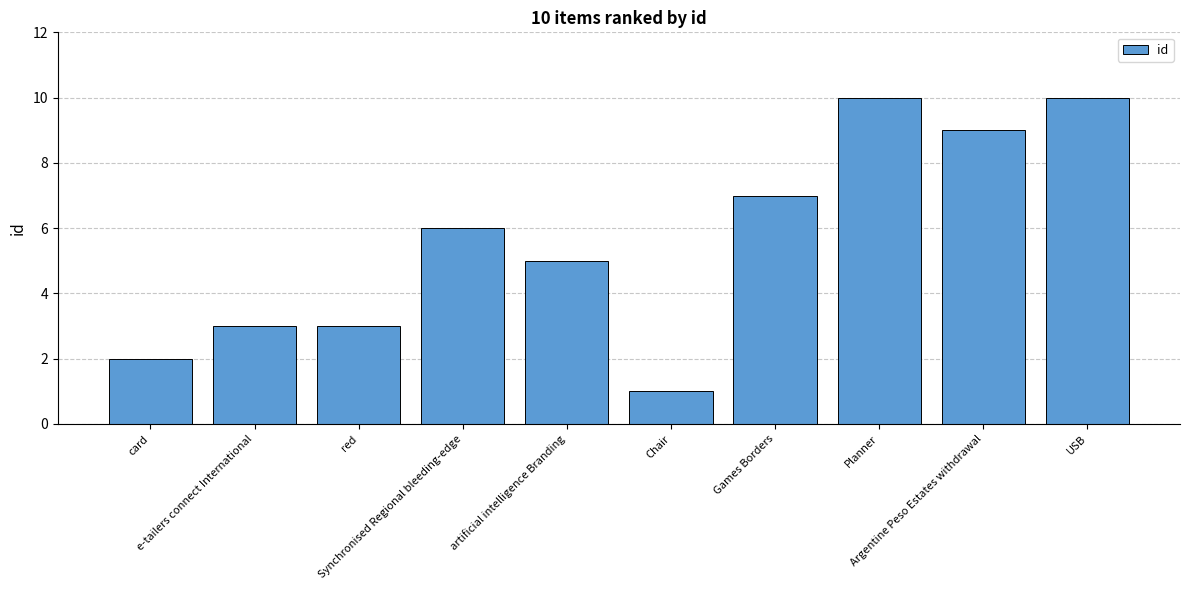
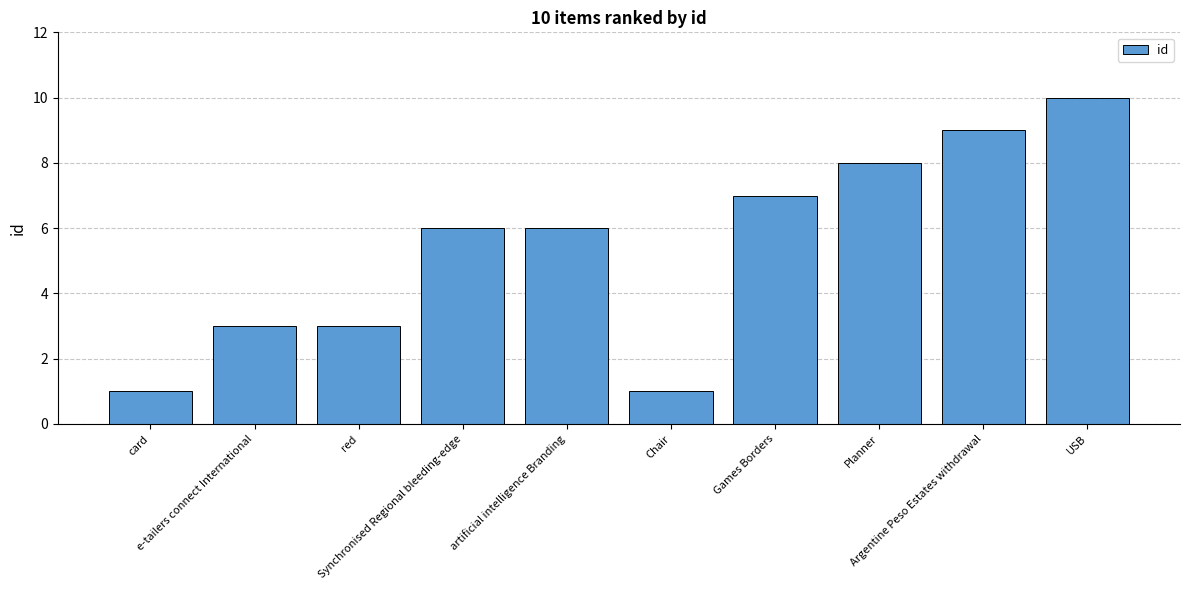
  {
-   "card": 2,
+   "card": 1,
    "e-tailers connect International": 3,
    "red": 3,
    "Synchronised Regional bleeding-edge": 6,
-   "artificial intelligence Branding": 5,
+   "artificial intelligence Branding": 6,
    "Chair": 1,
    "Games Borders": 7,
-   "Planner": 10,
+   "Planner": 8,
    "Argentine Peso Estates withdrawal": 9,
    "USB": 10
  }
